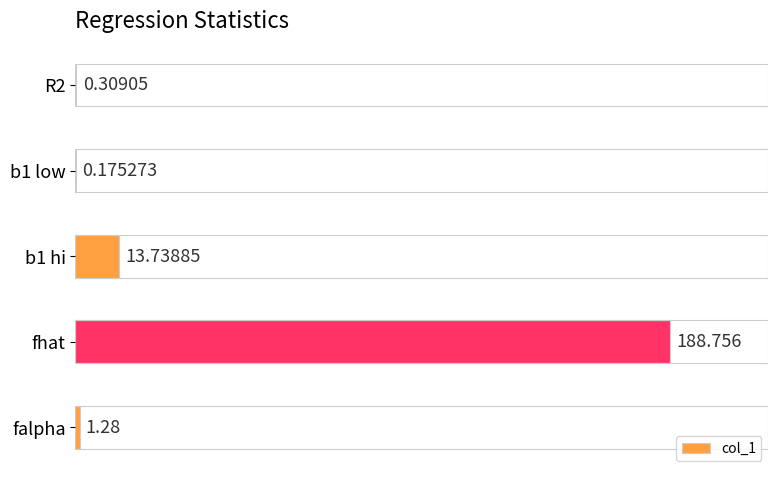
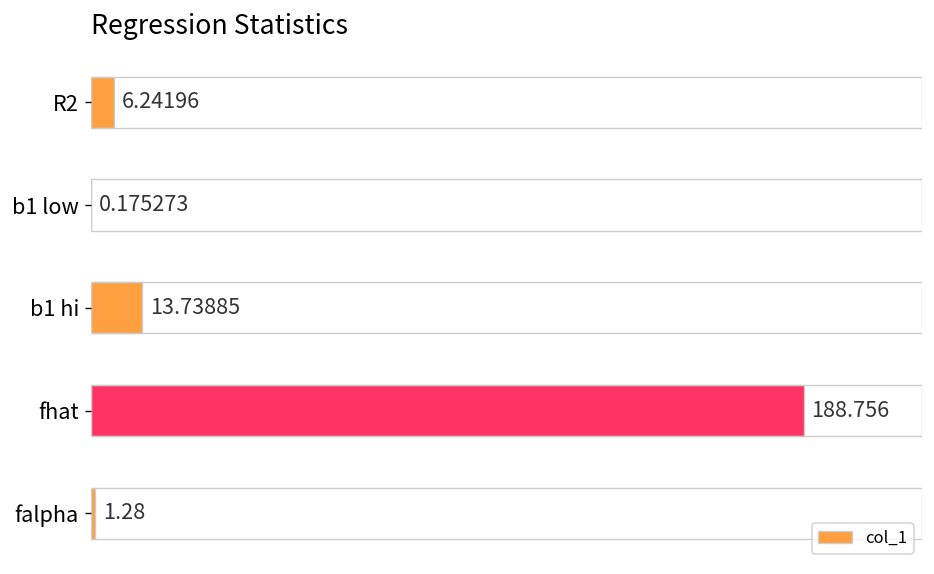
  {
-   "R2": 0.30905,
+   "R2": 6.24196,
    "b1 low": 0.175273,
    "b1 hi": 13.73885,
    "fhat": 188.756,
    "falpha": 1.28
  }
